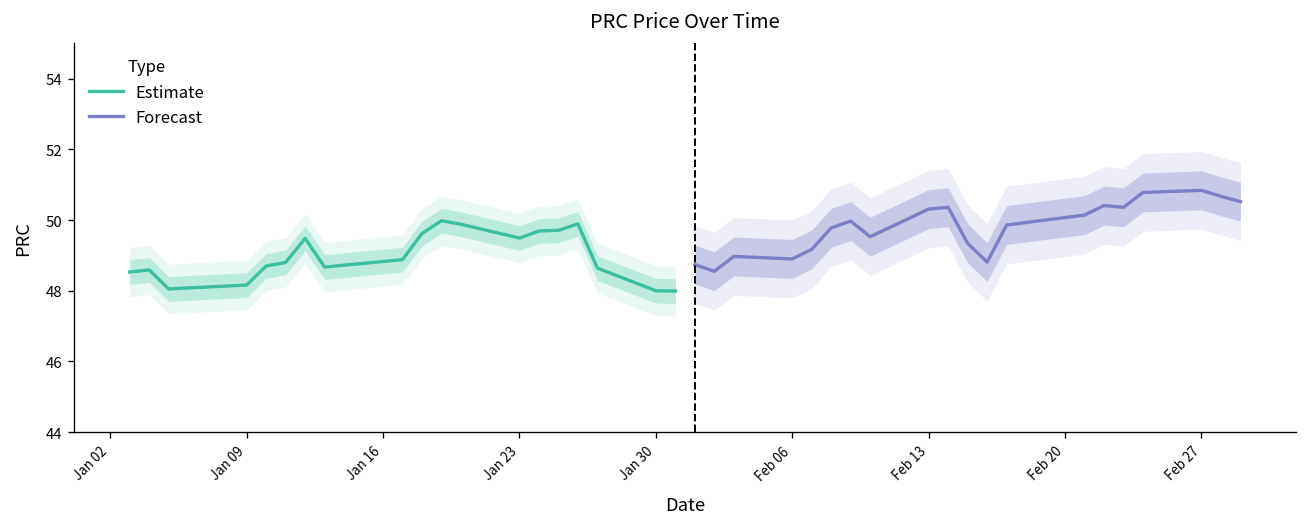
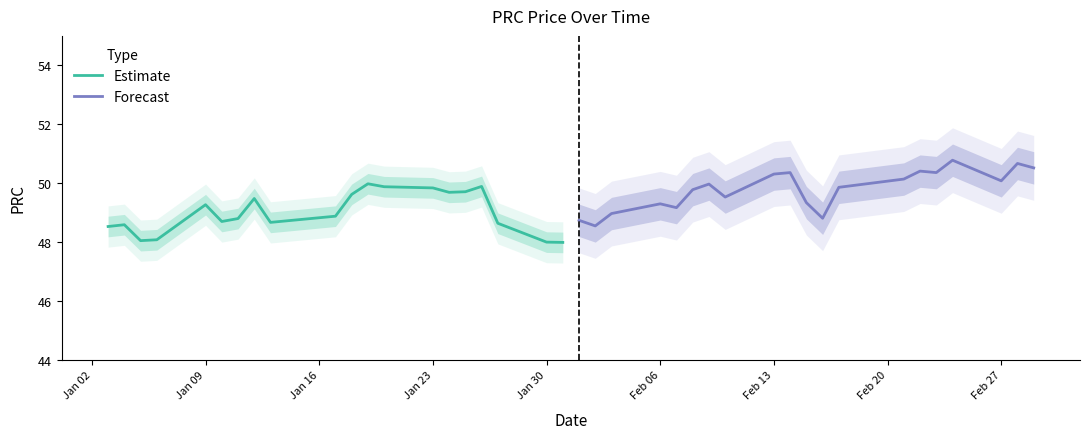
  {
    "Estimate": {
-     "Jan 09": 48.2,
-     "Jan 23": 49.5,
+     "Jan 09": 49.3,
+     "Jan 23": 49.8,
      "Jan 30": 48.0
    },
    "Forecast": {
-     "Feb 06": 48.9,
+     "Feb 06": 49.3,
      "Feb 13": 50.3,
-     "Feb 27": 50.8
+     "Feb 27": 50.1
    }
  }
